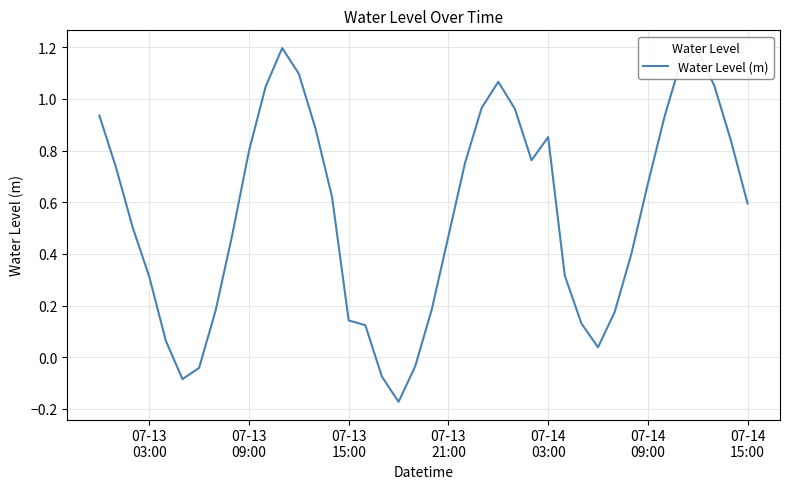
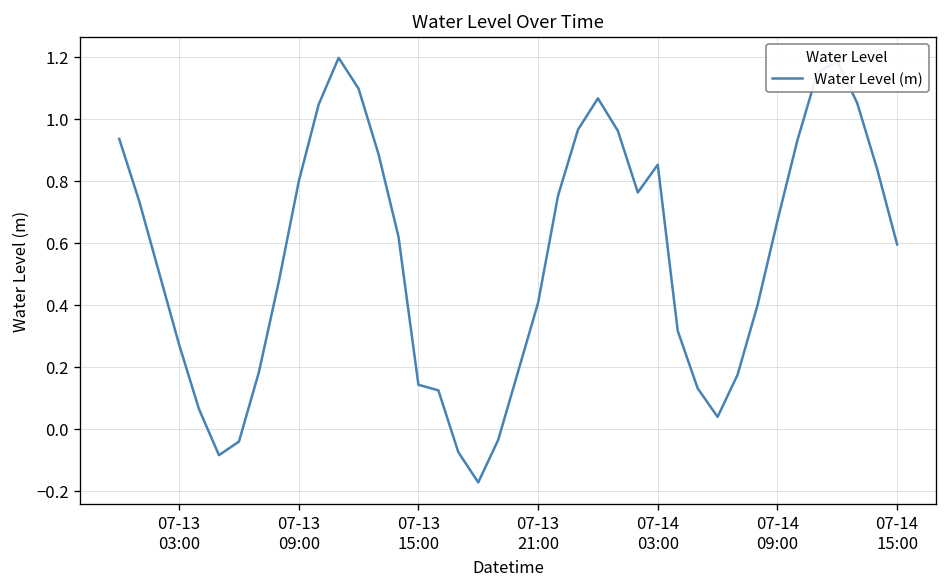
  {
-   "07-13 03:00": 0.31,
+   "07-13 03:00": 0.27,
    "07-13 09:00": 0.80,
    "07-13 15:00": 0.14,
-   "07-13 21:00": 0.47,
+   "07-13 21:00": 0.41,
    "07-14 03:00": 0.85,
    "07-14 09:00": 0.67,
    "07-14 15:00": 0.59
  }
